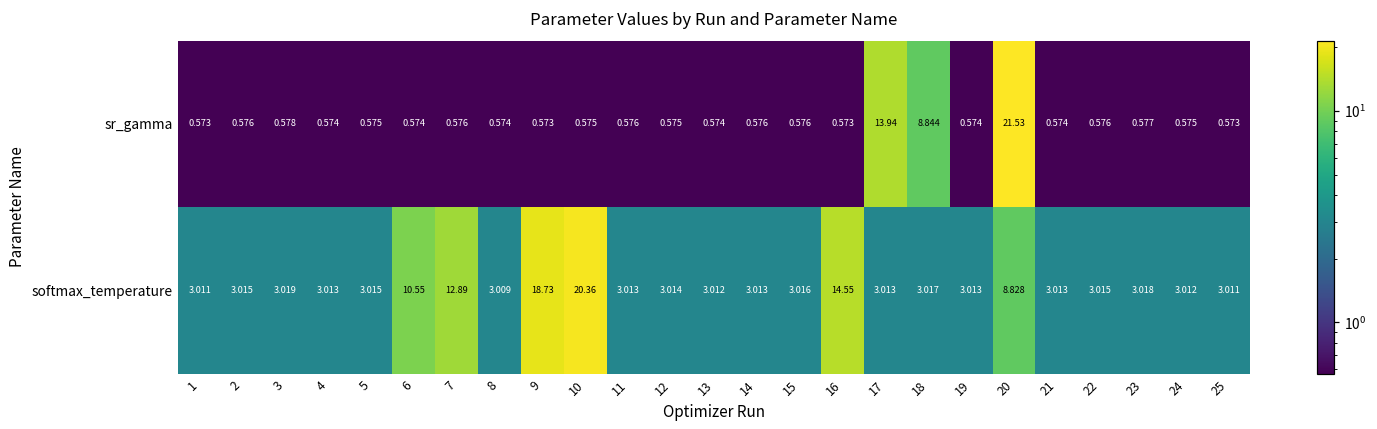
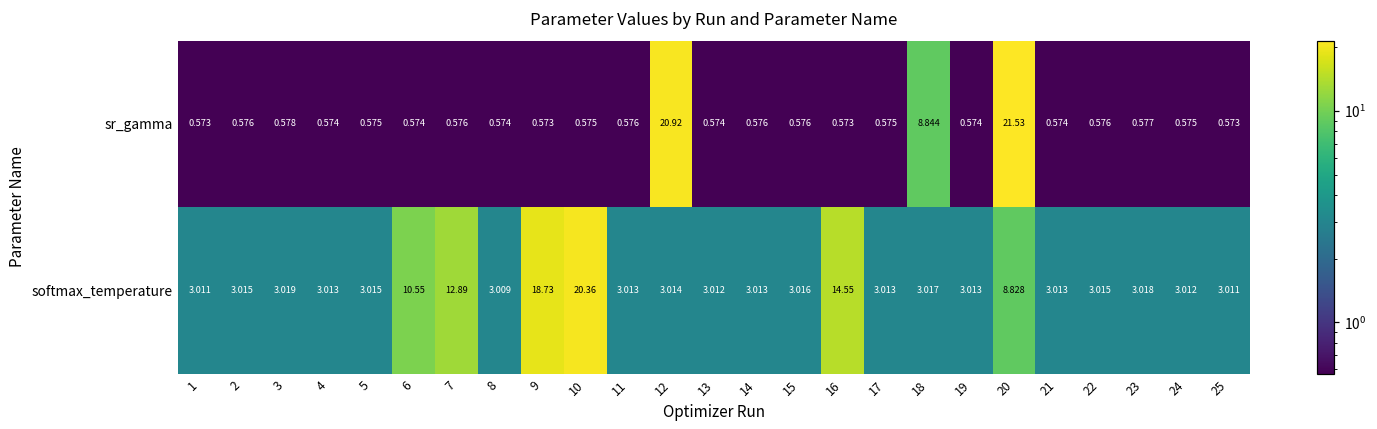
  {
    "sr_gamma": {
      "1": 0.573,
      "2": 0.576,
      "3": 0.578,
      "4": 0.574,
      "5": 0.575,
      "6": 0.574,
      "7": 0.576,
      "8": 0.574,
      "9": 0.573,
      "10": 0.575,
      "11": 0.576,
-     "12": 0.575,
+     "12": 20.92,
      "13": 0.574,
      "14": 0.576,
      "15": 0.576,
      "16": 0.573,
-     "17": 13.94,
+     "17": 0.575,
      "18": 8.844,
      "19": 0.574,
      "20": 21.53,
      "21": 0.574,
      "22": 0.576,
      "23": 0.577,
      "24": 0.575,
      "25": 0.573
    },
    "softmax_temperature": {
      "1": 3.011,
      "2": 3.015,
      "3": 3.019,
      "4": 3.013,
      "5": 3.015,
      "6": 10.55,
      "7": 12.89,
      "8": 3.009,
      "9": 18.73,
      "10": 20.36,
      "11": 3.013,
      "12": 3.014,
      "13": 3.012,
      "14": 3.013,
      "15": 3.016,
      "16": 14.55,
      "17": 3.013,
      "18": 3.017,
      "19": 3.013,
      "20": 8.828,
      "21": 3.013,
      "22": 3.015,
      "23": 3.018,
      "24": 3.012,
      "25": 3.011
    }
  }
